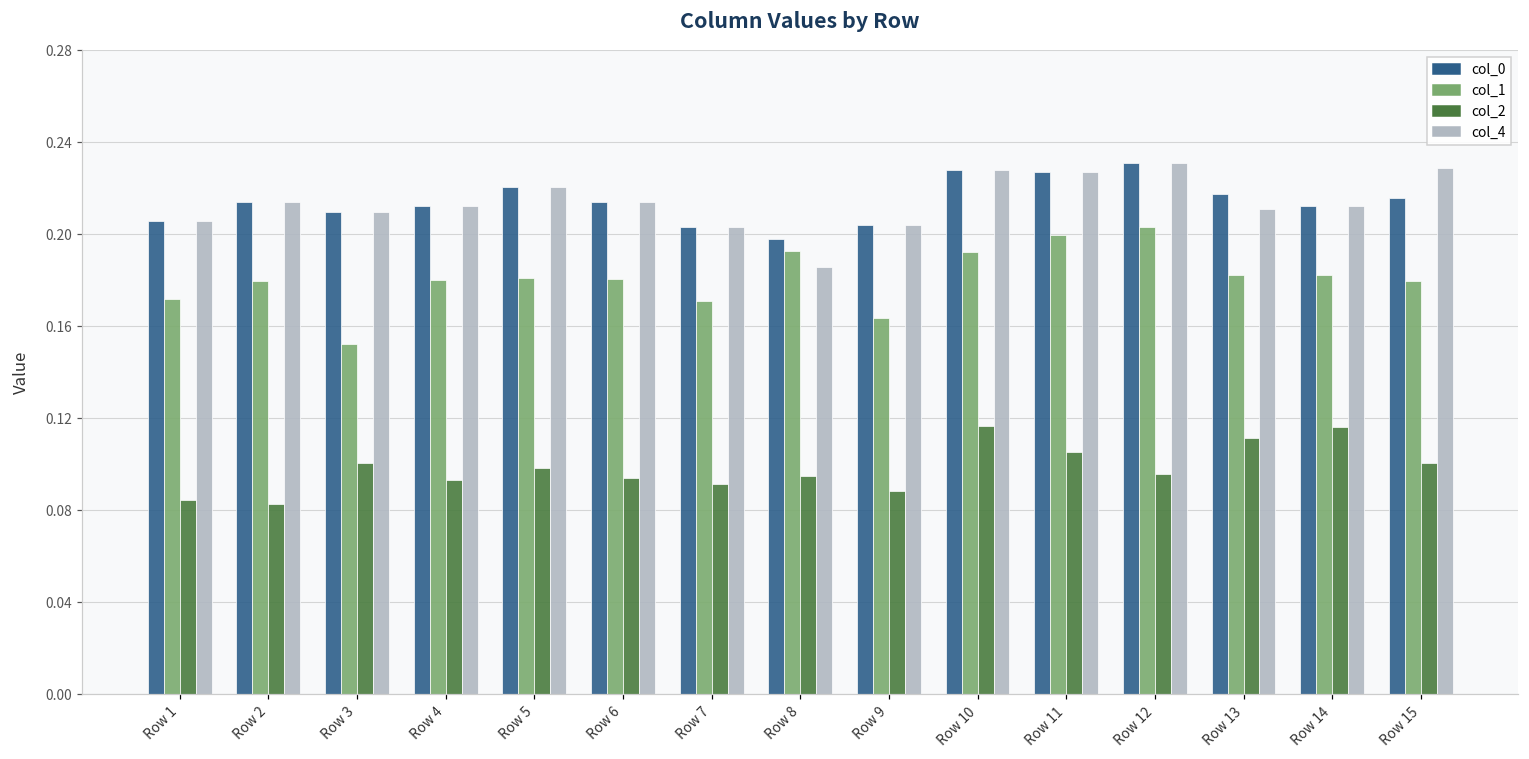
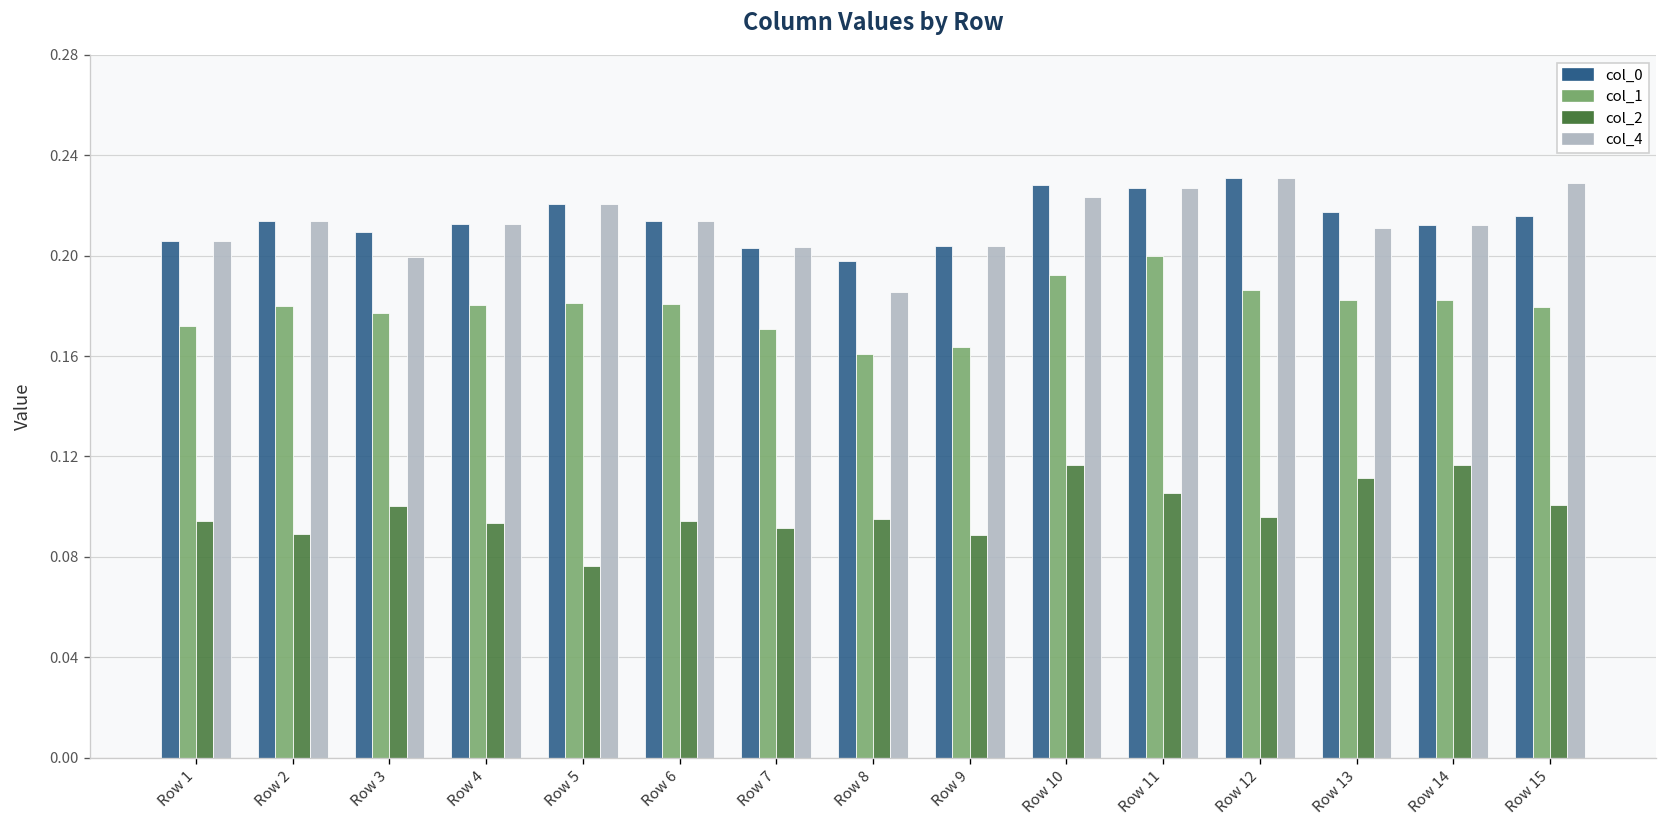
  {
    "col_0": {
      "Row 1": 0.206,
      "Row 2": 0.214,
      "Row 3": 0.210,
      "Row 4": 0.212,
      "Row 5": 0.221,
      "Row 6": 0.214,
      "Row 7": 0.203,
      "Row 8": 0.198,
      "Row 9": 0.204,
      "Row 10": 0.228,
      "Row 11": 0.227,
      "Row 12": 0.231,
      "Row 13": 0.217,
      "Row 14": 0.212,
      "Row 15": 0.216
    },
    "col_1": {
      "Row 1": 0.172,
      "Row 2": 0.180,
-     "Row 3": 0.152,
+     "Row 3": 0.177,
      "Row 4": 0.180,
      "Row 5": 0.181,
      "Row 6": 0.181,
      "Row 7": 0.171,
-     "Row 8": 0.193,
+     "Row 8": 0.161,
      "Row 9": 0.164,
      "Row 10": 0.192,
      "Row 11": 0.200,
-     "Row 12": 0.203,
+     "Row 12": 0.186,
      "Row 13": 0.182,
      "Row 14": 0.182,
      "Row 15": 0.180
    },
    "col_2": {
-     "Row 1": 0.085,
-     "Row 2": 0.083,
+     "Row 1": 0.094,
+     "Row 2": 0.089,
      "Row 3": 0.100,
      "Row 4": 0.093,
-     "Row 5": 0.098,
+     "Row 5": 0.077,
      "Row 6": 0.094,
      "Row 7": 0.091,
      "Row 8": 0.095,
      "Row 9": 0.089,
      "Row 10": 0.117,
      "Row 11": 0.105,
      "Row 12": 0.096,
      "Row 13": 0.111,
      "Row 14": 0.116,
      "Row 15": 0.101
    },
    "col_4": {
      "Row 1": 0.206,
      "Row 2": 0.214,
-     "Row 3": 0.210,
+     "Row 3": 0.200,
      "Row 4": 0.212,
      "Row 5": 0.221,
      "Row 6": 0.214,
      "Row 7": 0.203,
      "Row 8": 0.186,
      "Row 9": 0.204,
-     "Row 10": 0.228,
+     "Row 10": 0.224,
      "Row 11": 0.227,
      "Row 12": 0.231,
      "Row 13": 0.211,
      "Row 14": 0.212,
      "Row 15": 0.229
    }
  }
